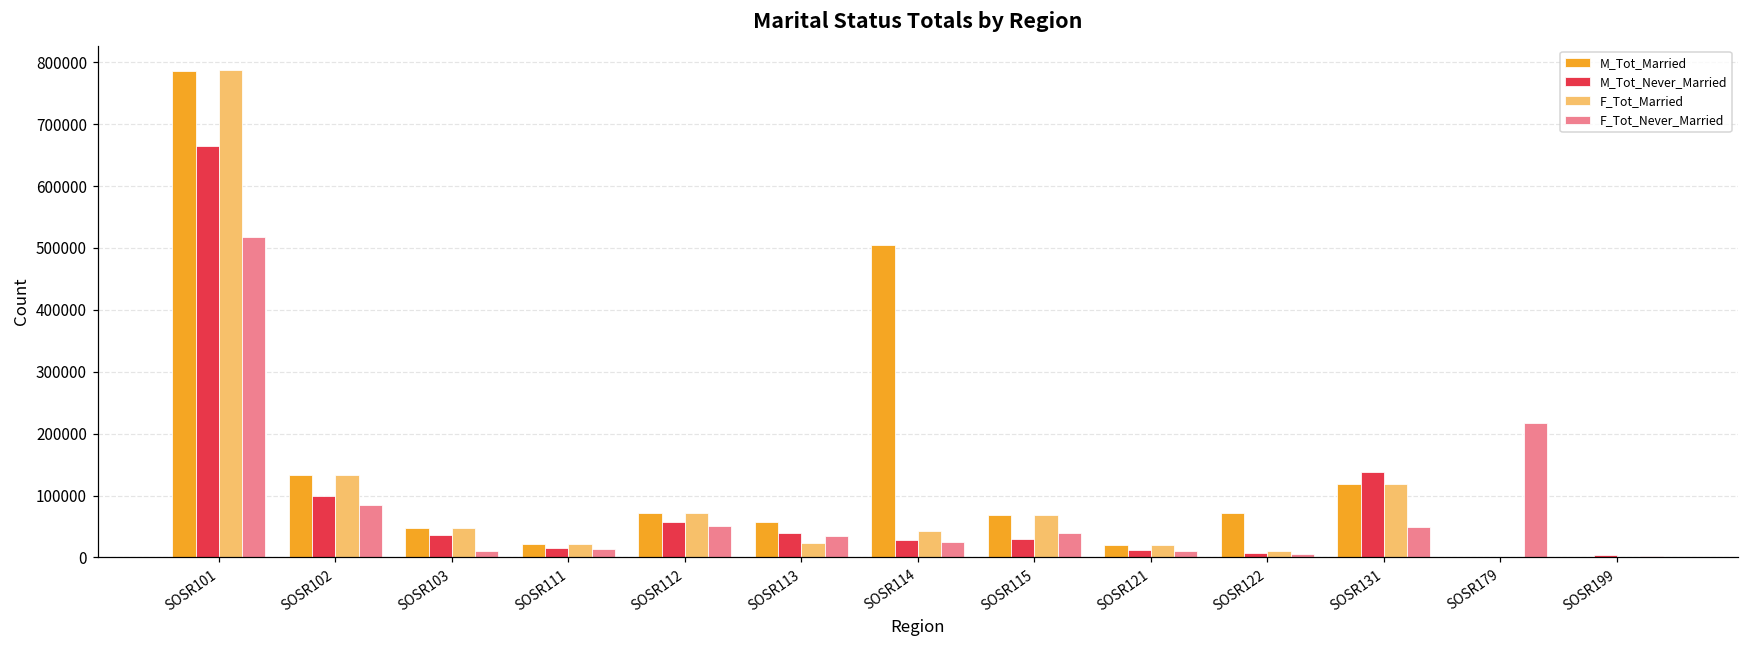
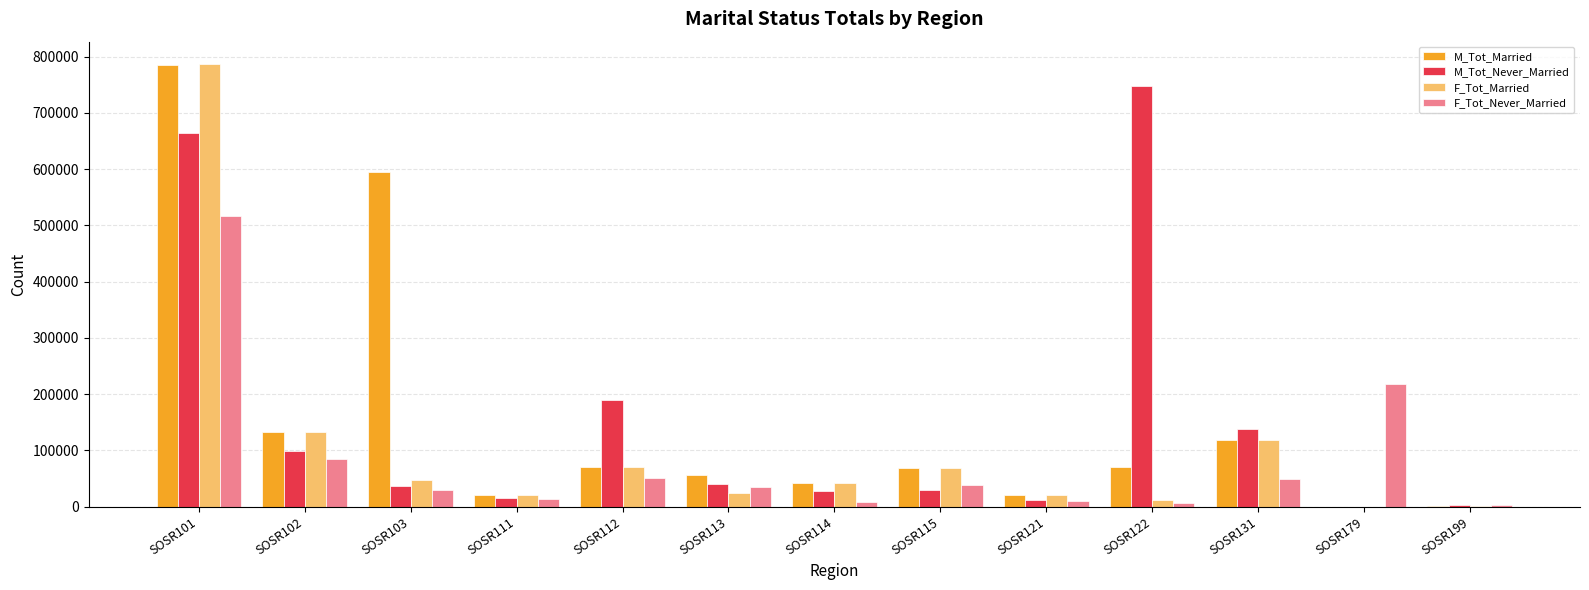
  {
    "M_Tot_Married": {
      "SOSR101": 790000,
      "SOSR102": 130000,
-     "SOSR103": 50000,
+     "SOSR103": 590000,
      "SOSR111": 20000,
      "SOSR112": 70000,
      "SOSR113": 60000,
-     "SOSR114": 500000,
+     "SOSR114": 40000,
      "SOSR115": 70000,
      "SOSR121": 20000,
      "SOSR122": 70000,
      "SOSR131": 120000
    },
    "M_Tot_Never_Married": {
      "SOSR101": 660000,
      "SOSR102": 100000,
      "SOSR103": 40000,
      "SOSR111": 20000,
-     "SOSR112": 60000,
+     "SOSR112": 190000,
      "SOSR113": 40000,
      "SOSR114": 30000,
      "SOSR115": 30000,
      "SOSR121": 10000,
-     "SOSR122": 10000,
+     "SOSR122": 750000,
      "SOSR131": 140000
    },
    "F_Tot_Married": {
      "SOSR101": 790000,
      "SOSR102": 130000,
      "SOSR103": 50000,
      "SOSR111": 20000,
      "SOSR112": 70000,
      "SOSR113": 20000,
      "SOSR114": 40000,
      "SOSR115": 70000,
      "SOSR121": 20000,
      "SOSR122": 10000,
      "SOSR131": 120000
    },
    "F_Tot_Never_Married": {
      "SOSR101": 520000,
      "SOSR102": 90000,
-     "SOSR103": 10000,
+     "SOSR103": 30000,
      "SOSR111": 10000,
      "SOSR112": 50000,
      "SOSR113": 30000,
-     "SOSR114": 20000,
+     "SOSR114": 10000,
      "SOSR115": 40000,
      "SOSR121": 10000,
      "SOSR122": 10000,
      "SOSR131": 50000,
      "SOSR179": 220000
    }
  }
